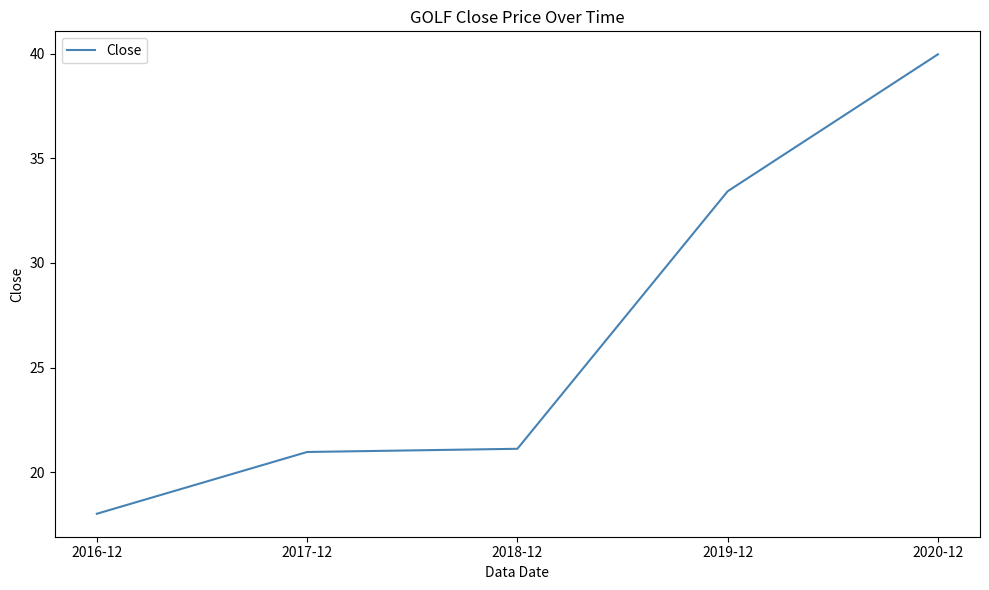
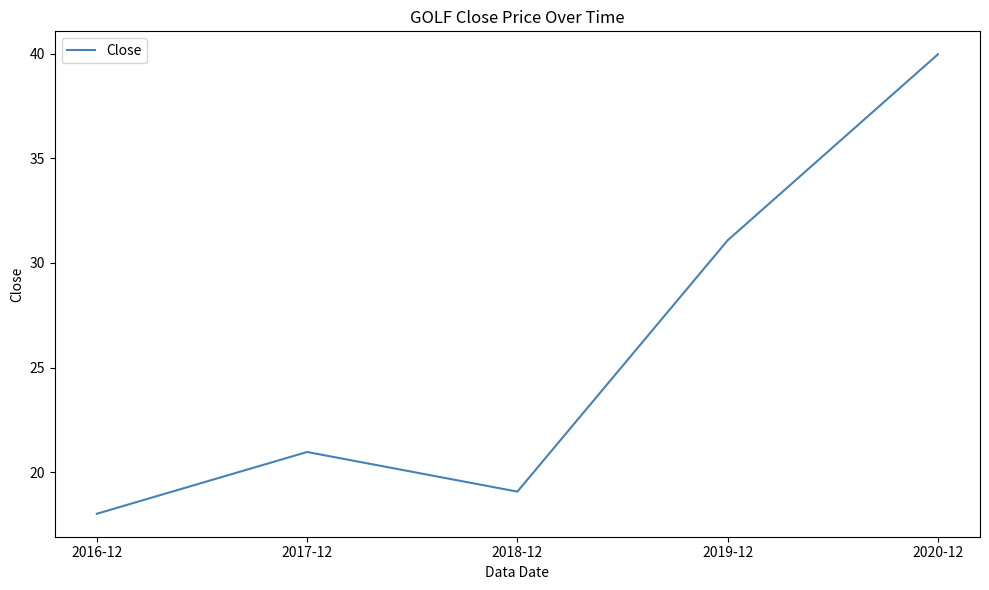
  {
    "2016-12": 18.0,
    "2017-12": 21.0,
-   "2018-12": 21.1,
-   "2019-12": 33.4,
+   "2018-12": 19.1,
+   "2019-12": 31.1,
    "2020-12": 40.0
  }
